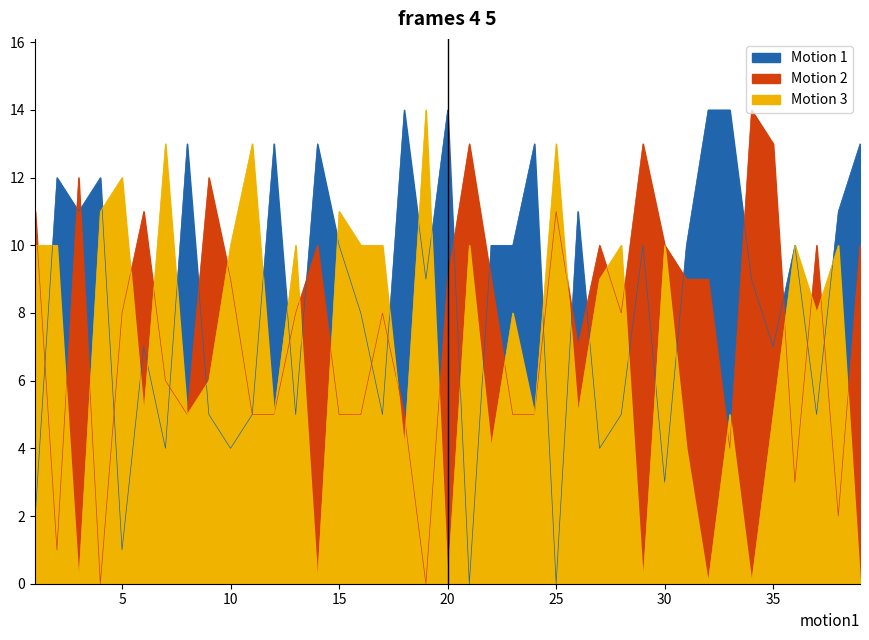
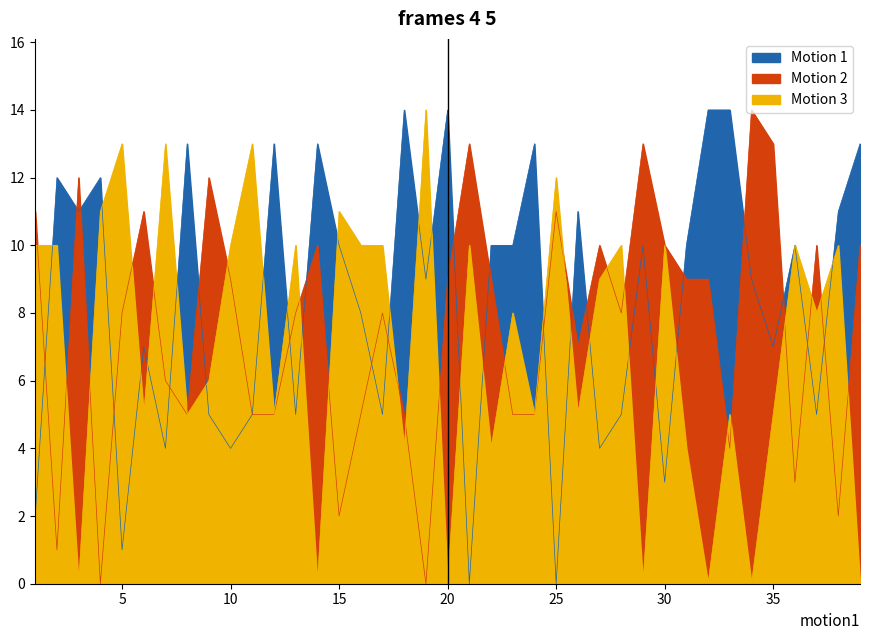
  {
    "Motion 1": {
      "5": 1,
      "10": 4,
      "15": 10,
      "20": 14,
      "25": 0,
      "30": 3,
      "35": 7
    },
    "Motion 2": {
      "5": 8,
      "10": 9,
-     "15": 5,
+     "15": 2,
      "20": 9,
      "25": 11,
      "35": 13
    },
    "Motion 3": {
-     "5": 12,
+     "5": 13,
      "10": 10,
      "15": 11,
      "20": 0,
-     "25": 13,
+     "25": 12,
      "35": 5
    }
  }
